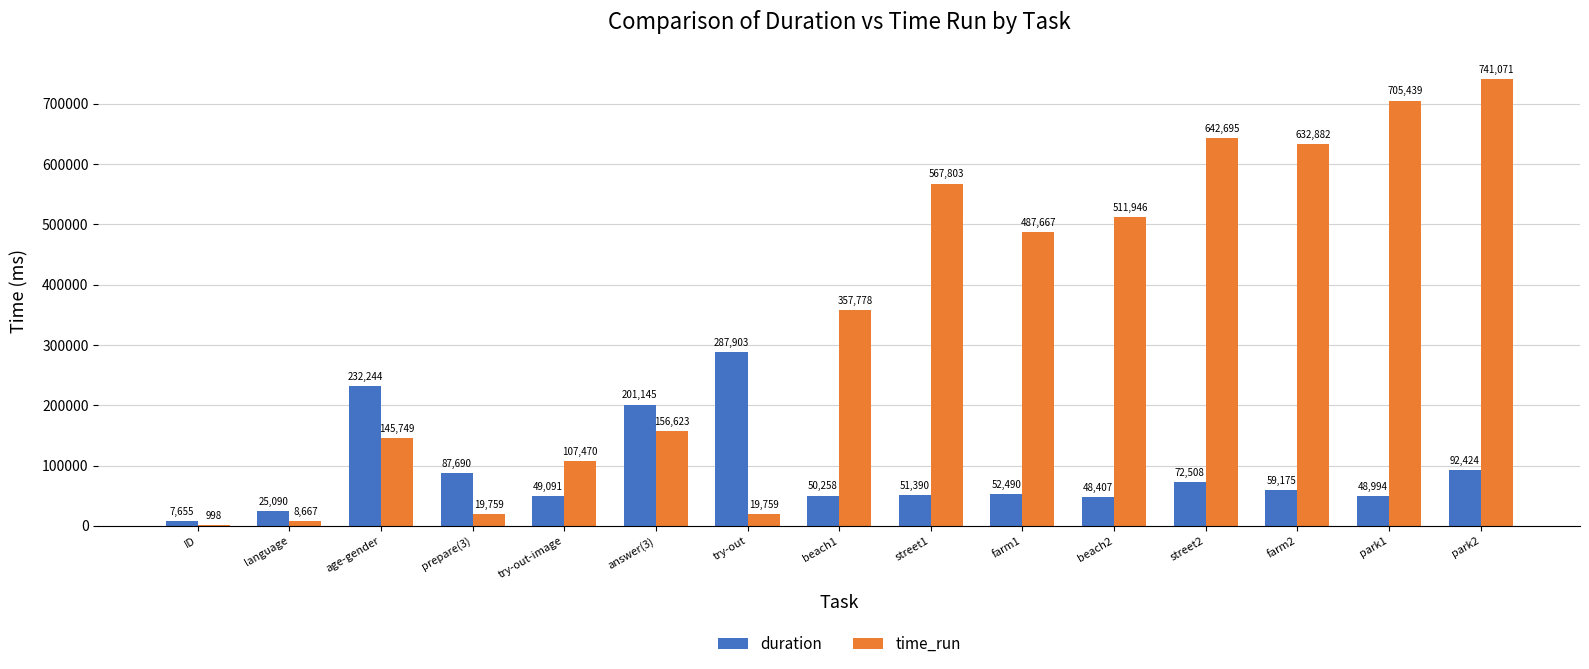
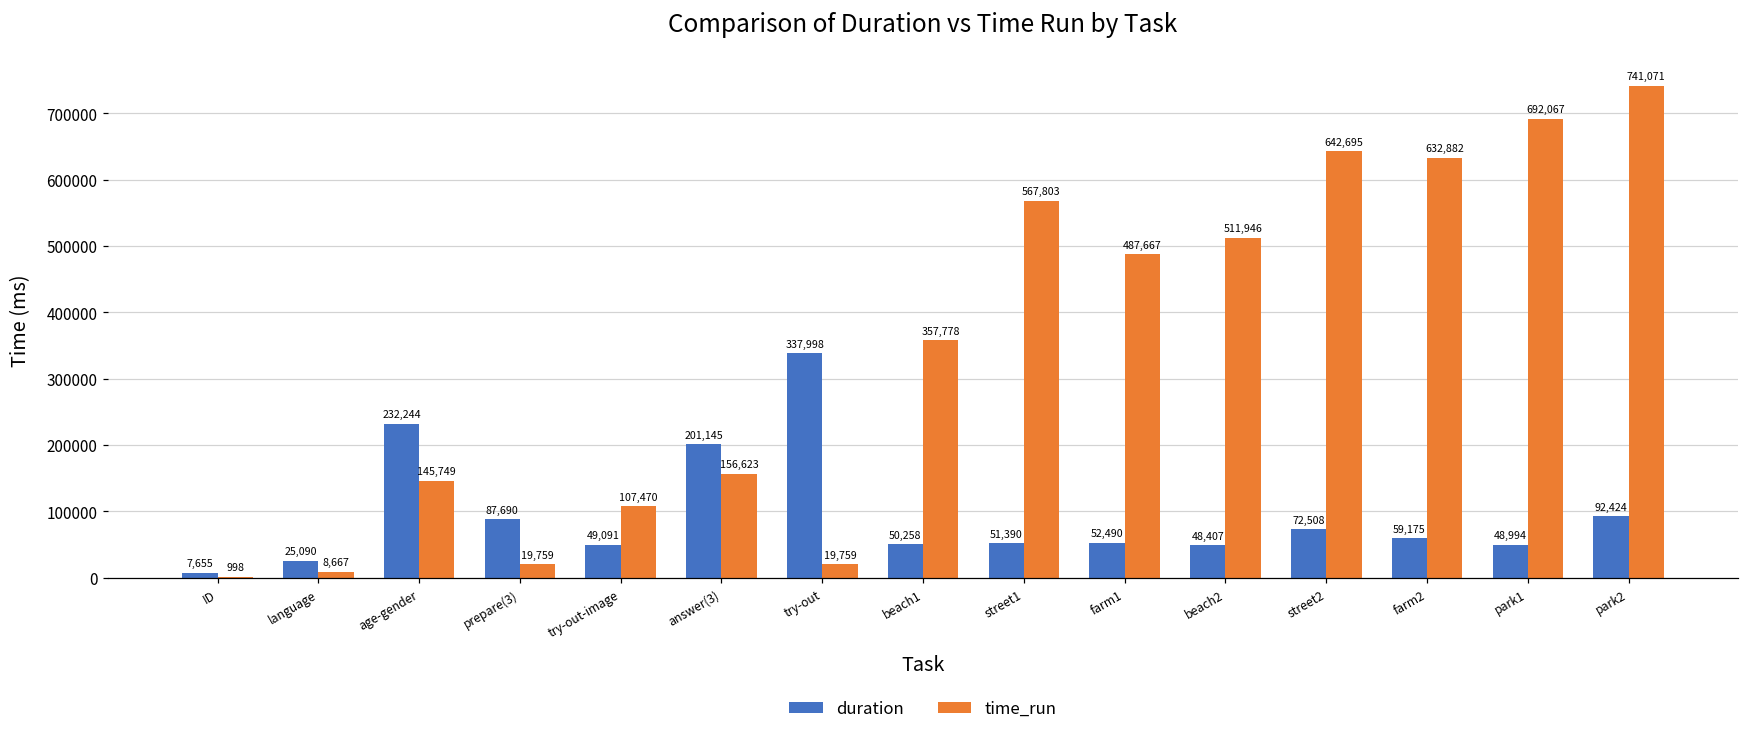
  {
    "duration": {
      "ID": "7,655",
      "language": "25,090",
      "age-gender": "232,244",
      "prepare(3)": "87,690",
      "try-out-image": "49,091",
      "answer(3)": "201,145",
-     "try-out": "287,903",
+     "try-out": "337,998",
      "beach1": "50,258",
      "street1": "51,390",
      "farm1": "52,490",
      "beach2": "48,407",
      "street2": "72,508",
      "farm2": "59,175",
      "park1": "48,994",
      "park2": "92,424"
    },
    "time_run": {
      "ID": "998",
      "language": "8,667",
      "age-gender": "145,749",
      "prepare(3)": "19,759",
      "try-out-image": "107,470",
      "answer(3)": "156,623",
      "try-out": "19,759",
      "beach1": "357,778",
      "street1": "567,803",
      "farm1": "487,667",
      "beach2": "511,946",
      "street2": "642,695",
      "farm2": "632,882",
-     "park1": "705,439",
+     "park1": "692,067",
      "park2": "741,071"
    }
  }
